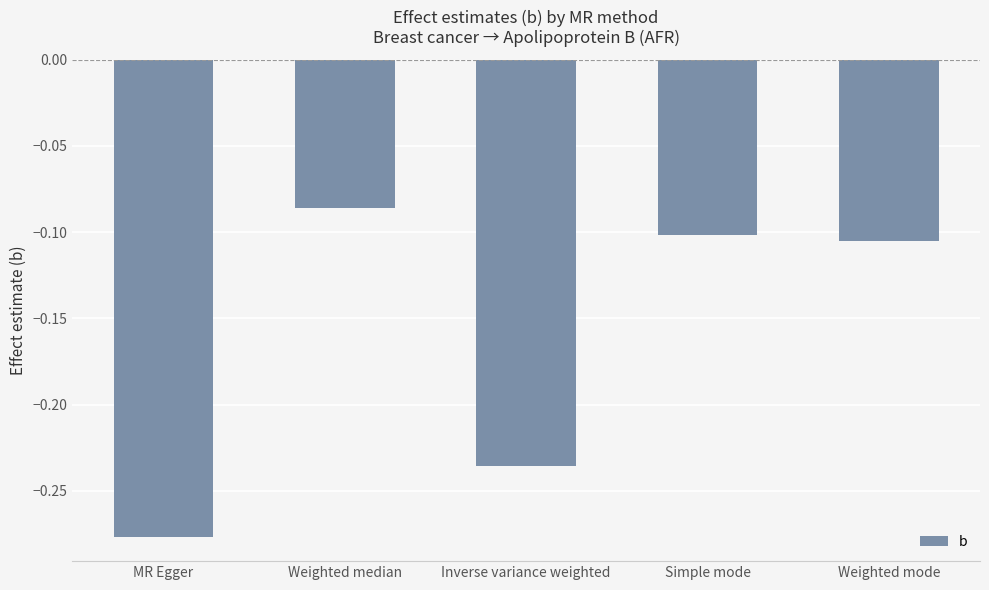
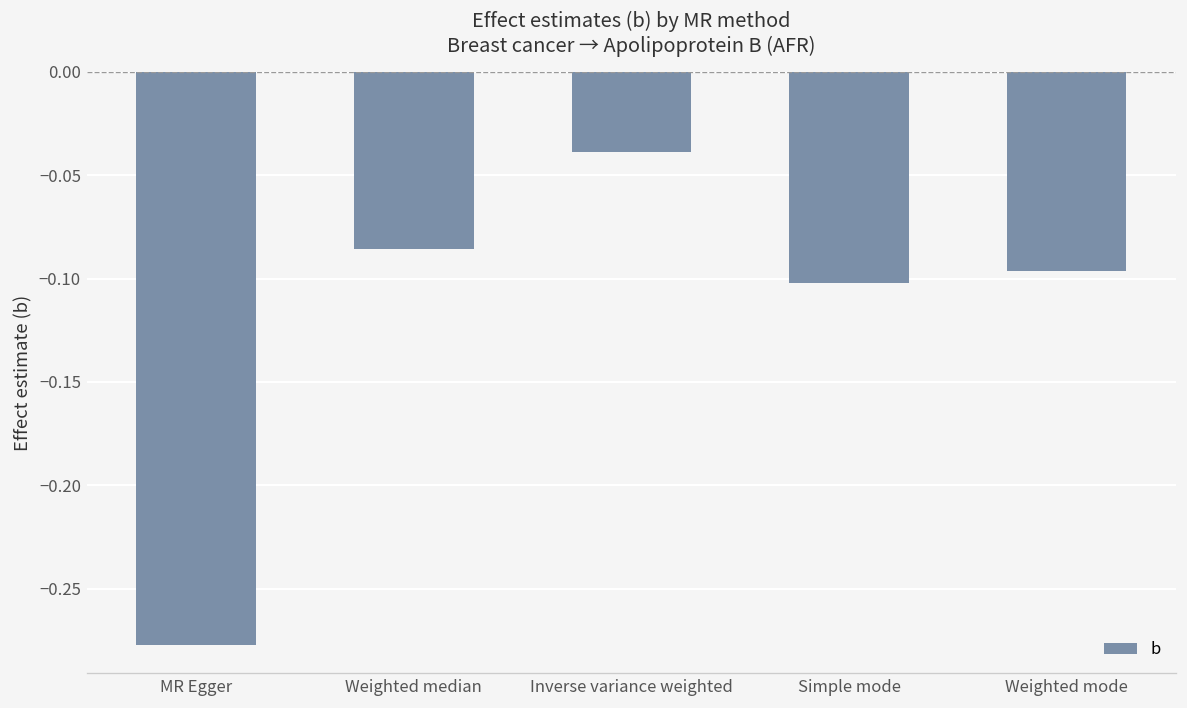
  {
    "MR Egger": -0.277,
    "Weighted median": -0.086,
-   "Inverse variance weighted": -0.236,
+   "Inverse variance weighted": -0.039,
    "Simple mode": -0.102,
-   "Weighted mode": -0.105
+   "Weighted mode": -0.096
  }
